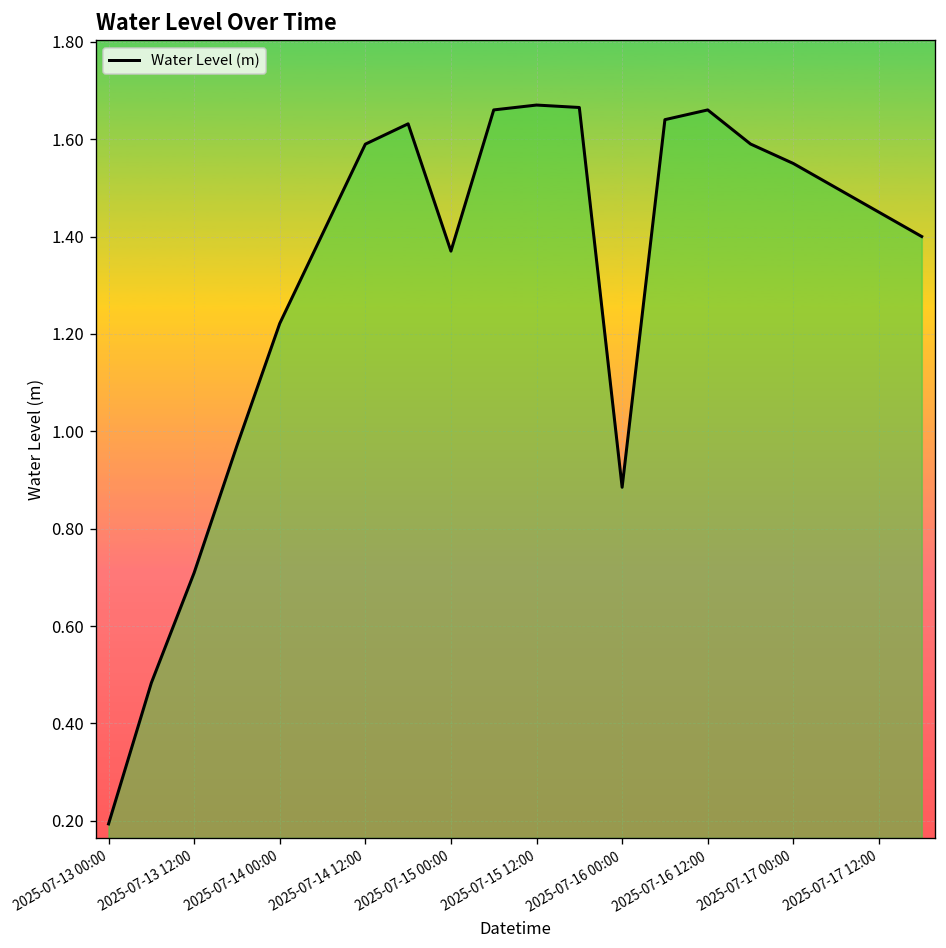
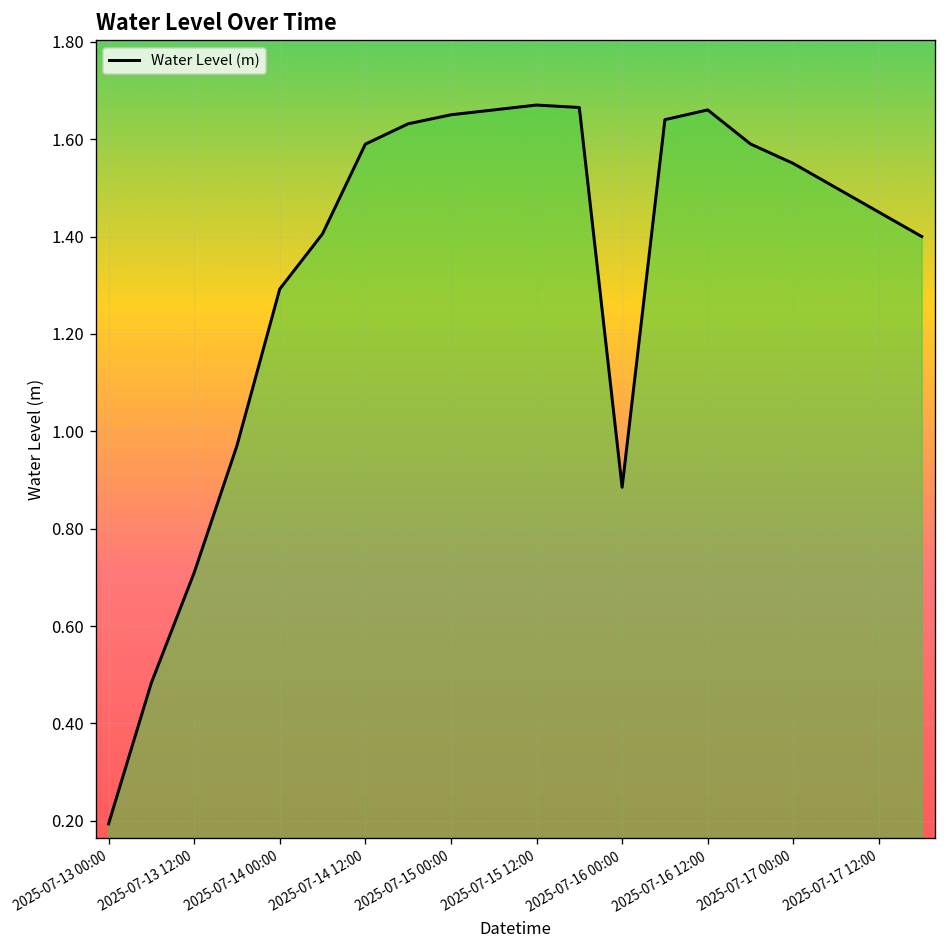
  {
    "2025-07-13 00:00": 0.19,
    "2025-07-13 12:00": 0.71,
-   "2025-07-14 00:00": 1.22,
+   "2025-07-14 00:00": 1.29,
    "2025-07-14 12:00": 1.59,
-   "2025-07-15 00:00": 1.37,
+   "2025-07-15 00:00": 1.65,
    "2025-07-15 12:00": 1.67,
    "2025-07-16 00:00": 0.89,
    "2025-07-16 12:00": 1.66,
    "2025-07-17 00:00": 1.55,
    "2025-07-17 12:00": 1.45
  }
